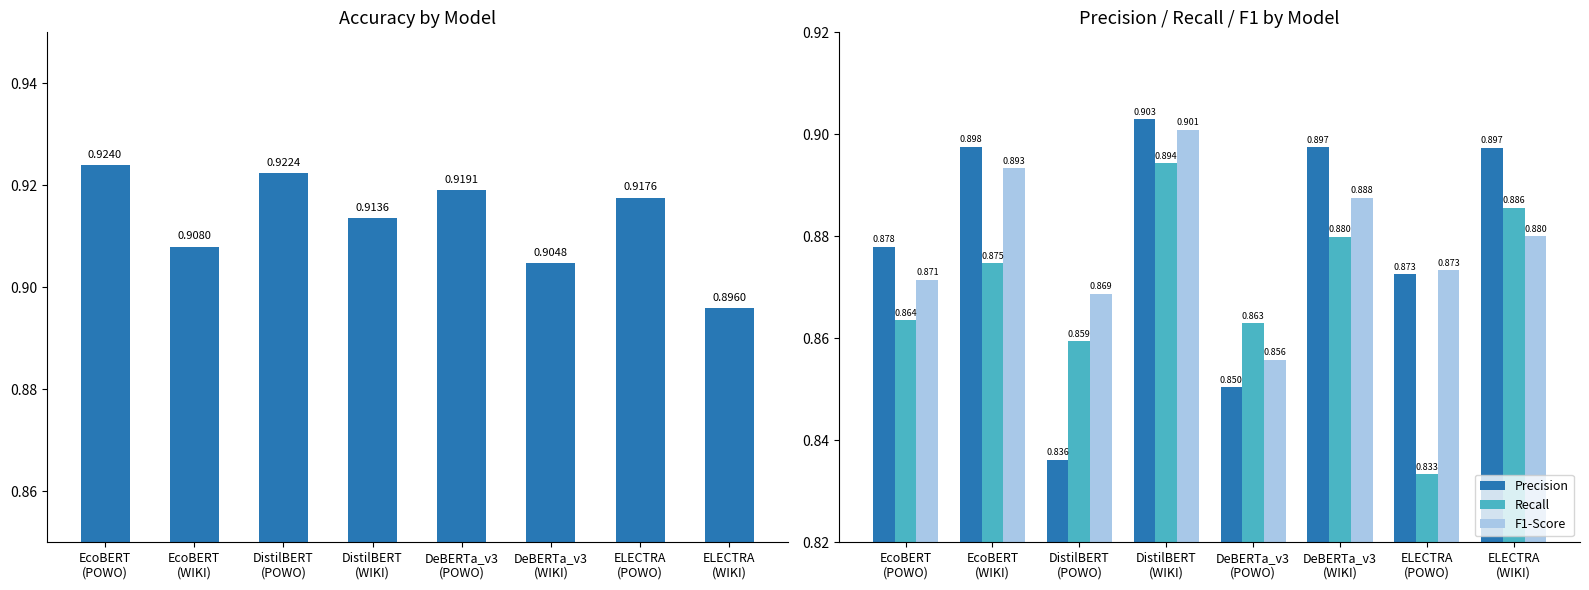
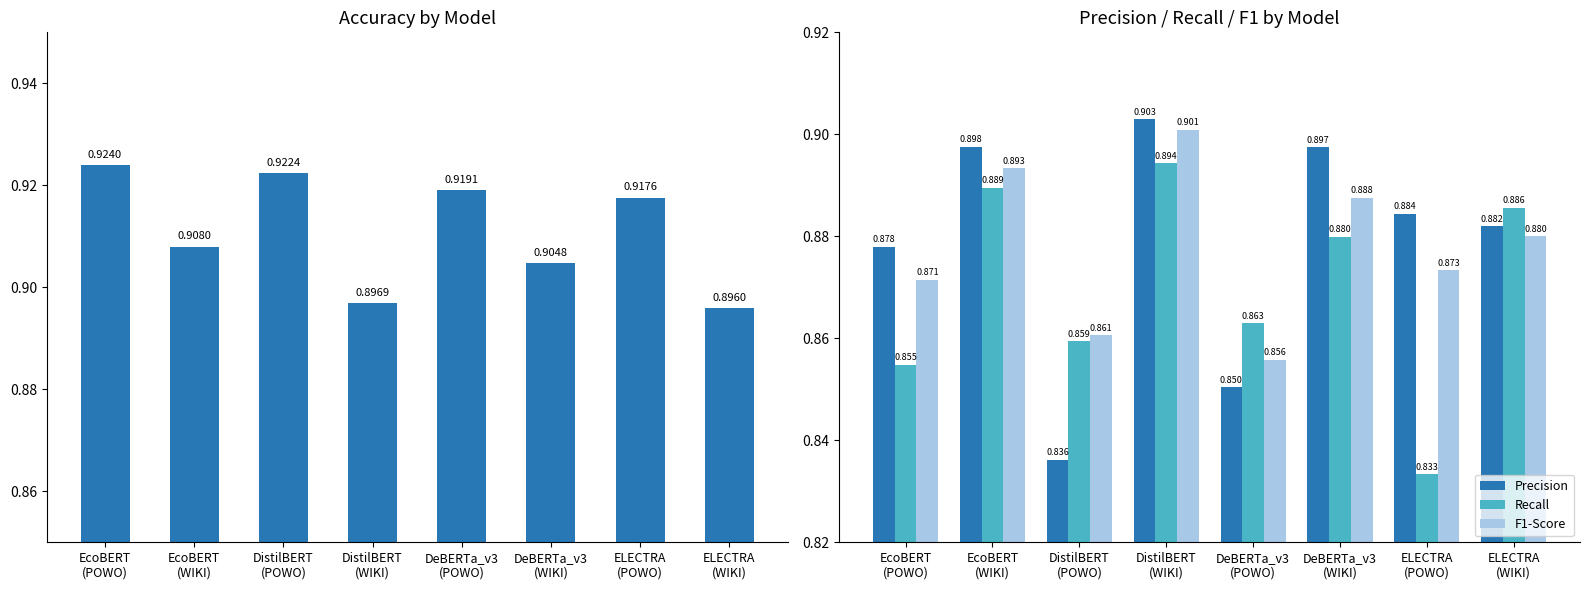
  {
    "Accuracy by Model": {
      "EcoBERT (POWO)": 0.9240,
      "EcoBERT (WIKI)": 0.9080,
      "DistilBERT (POWO)": 0.9224,
-     "DistilBERT (WIKI)": 0.9136,
+     "DistilBERT (WIKI)": 0.8969,
      "DeBERTa_v3 (POWO)": 0.9191,
      "DeBERTa_v3 (WIKI)": 0.9048,
      "ELECTRA (POWO)": 0.9176,
      "ELECTRA (WIKI)": 0.8960
    },
    "Precision / Recall / F1 by Model": {
      "Precision": {
        "EcoBERT (POWO)": 0.878,
        "EcoBERT (WIKI)": 0.898,
        "DistilBERT (POWO)": 0.836,
        "DistilBERT (WIKI)": 0.903,
        "DeBERTa_v3 (POWO)": 0.850,
        "DeBERTa_v3 (WIKI)": 0.897,
-       "ELECTRA (POWO)": 0.873,
-       "ELECTRA (WIKI)": 0.897
+       "ELECTRA (POWO)": 0.884,
+       "ELECTRA (WIKI)": 0.882
      },
      "Recall": {
-       "EcoBERT (POWO)": 0.864,
-       "EcoBERT (WIKI)": 0.875,
+       "EcoBERT (POWO)": 0.855,
+       "EcoBERT (WIKI)": 0.889,
        "DistilBERT (POWO)": 0.859,
        "DistilBERT (WIKI)": 0.894,
        "DeBERTa_v3 (POWO)": 0.863,
        "DeBERTa_v3 (WIKI)": 0.880,
        "ELECTRA (POWO)": 0.833,
        "ELECTRA (WIKI)": 0.886
      },
      "F1-Score": {
        "EcoBERT (POWO)": 0.871,
        "EcoBERT (WIKI)": 0.893,
-       "DistilBERT (POWO)": 0.869,
+       "DistilBERT (POWO)": 0.861,
        "DistilBERT (WIKI)": 0.901,
        "DeBERTa_v3 (POWO)": 0.856,
        "DeBERTa_v3 (WIKI)": 0.888,
        "ELECTRA (POWO)": 0.873,
        "ELECTRA (WIKI)": 0.880
      }
    }
  }
